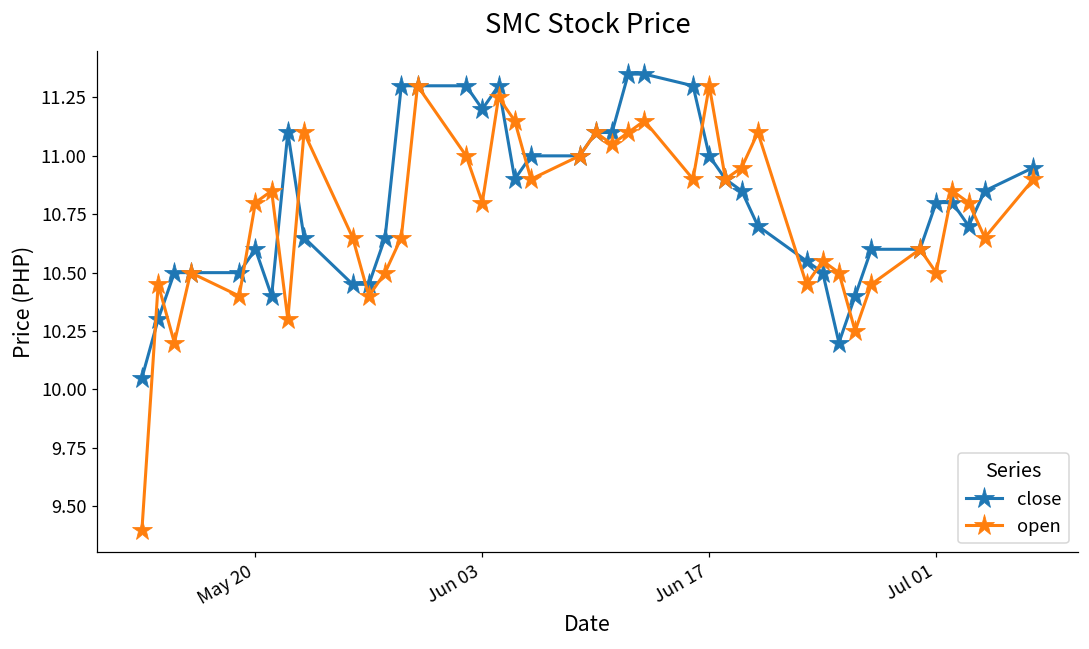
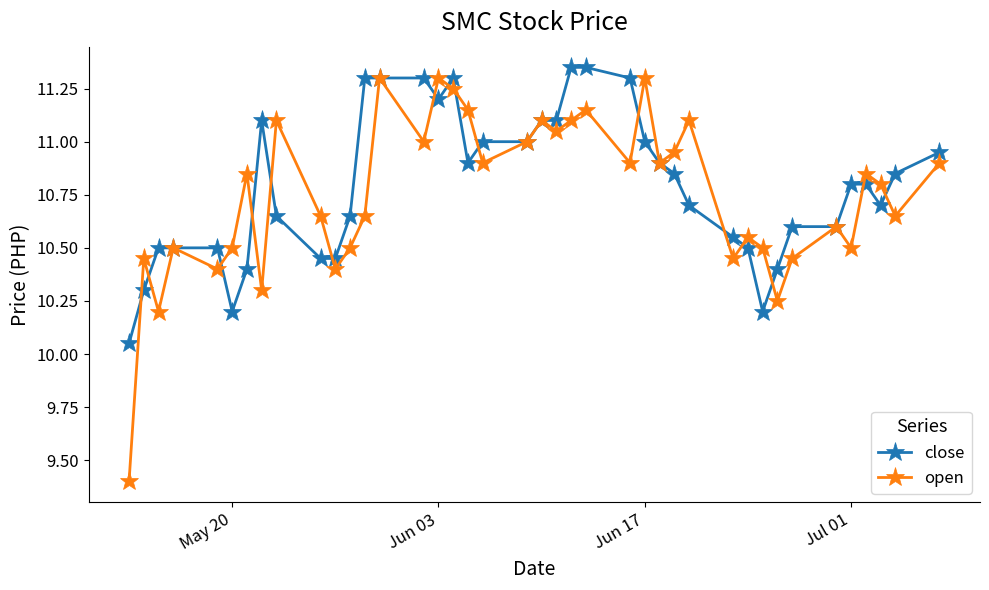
  {
    "close": {
-     "May 20": 10.6,
+     "May 20": 10.2,
      "Jun 03": 11.2,
      "Jun 17": 11.0,
      "Jul 01": 10.8
    },
    "open": {
-     "May 20": 10.8,
-     "Jun 03": 10.8,
+     "May 20": 10.5,
+     "Jun 03": 11.3,
      "Jun 17": 11.3,
      "Jul 01": 10.5
    }
  }
